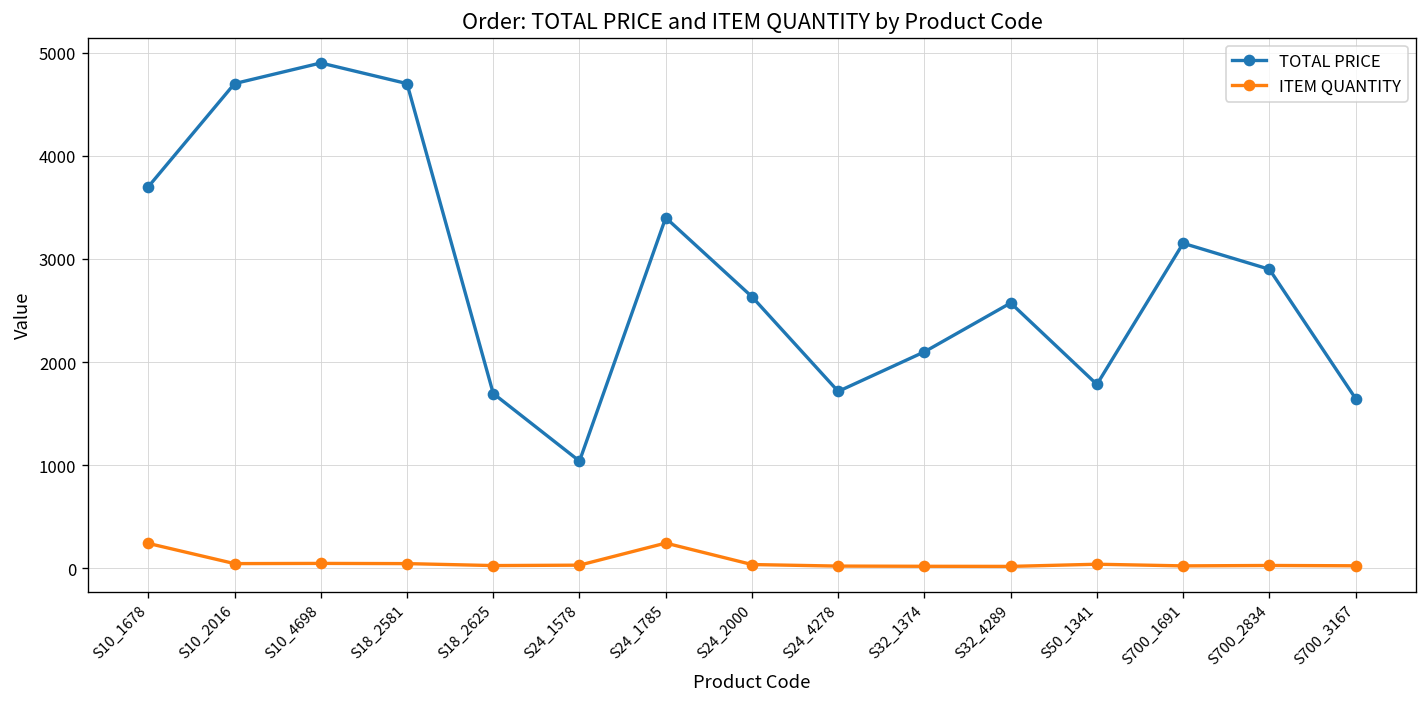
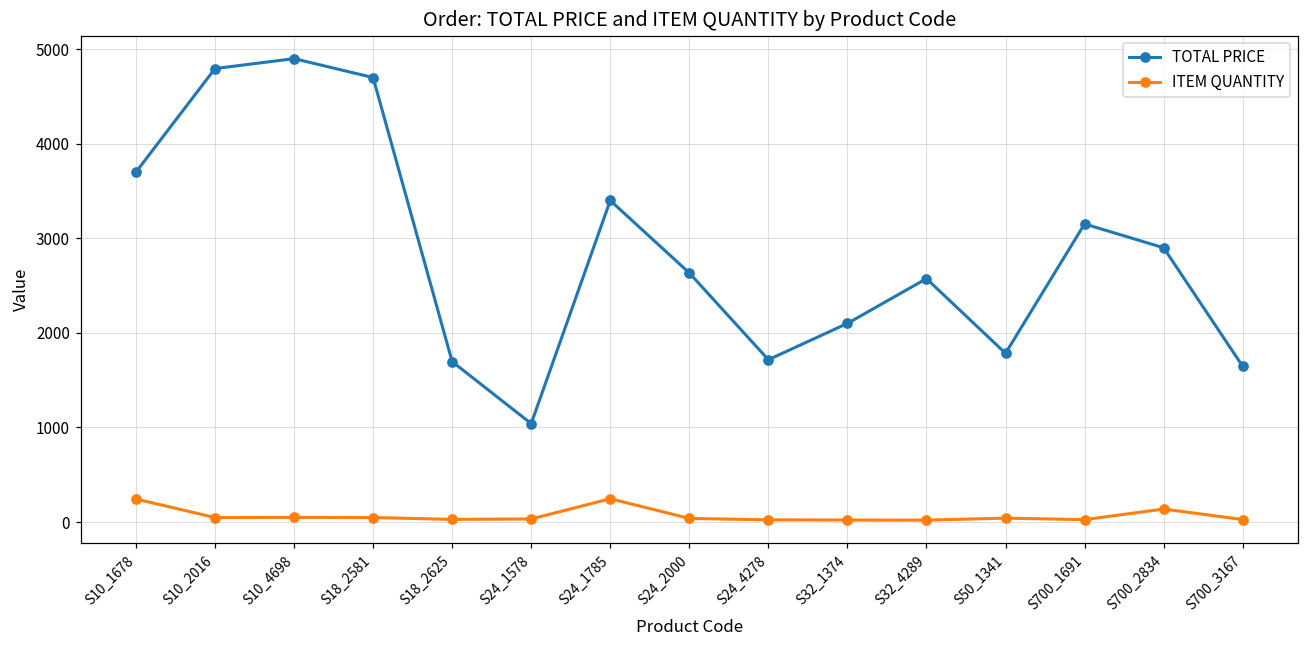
  {
    "TOTAL PRICE": {
      "S10_1678": 3700,
-     "S10_2016": 4700,
+     "S10_2016": 4800,
      "S10_4698": 4900,
      "S18_2581": 4700,
      "S18_2625": 1700,
      "S24_1578": 1000,
      "S24_1785": 3400,
      "S24_2000": 2600,
      "S24_4278": 1700,
      "S32_1374": 2100,
      "S32_4289": 2600,
      "S50_1341": 1800,
      "S700_1691": 3200,
      "S700_2834": 2900,
      "S700_3167": 1600
    },
    "ITEM QUANTITY": {
      "S10_1678": 200,
      "S10_2016": 0,
      "S10_4698": 0,
      "S18_2581": 0,
      "S18_2625": 0,
      "S24_1578": 0,
      "S24_1785": 200,
      "S24_2000": 0,
      "S24_4278": 0,
      "S32_1374": 0,
      "S32_4289": 0,
      "S50_1341": 0,
      "S700_1691": 0,
-     "S700_2834": 0,
+     "S700_2834": 100,
      "S700_3167": 0
    }
  }
